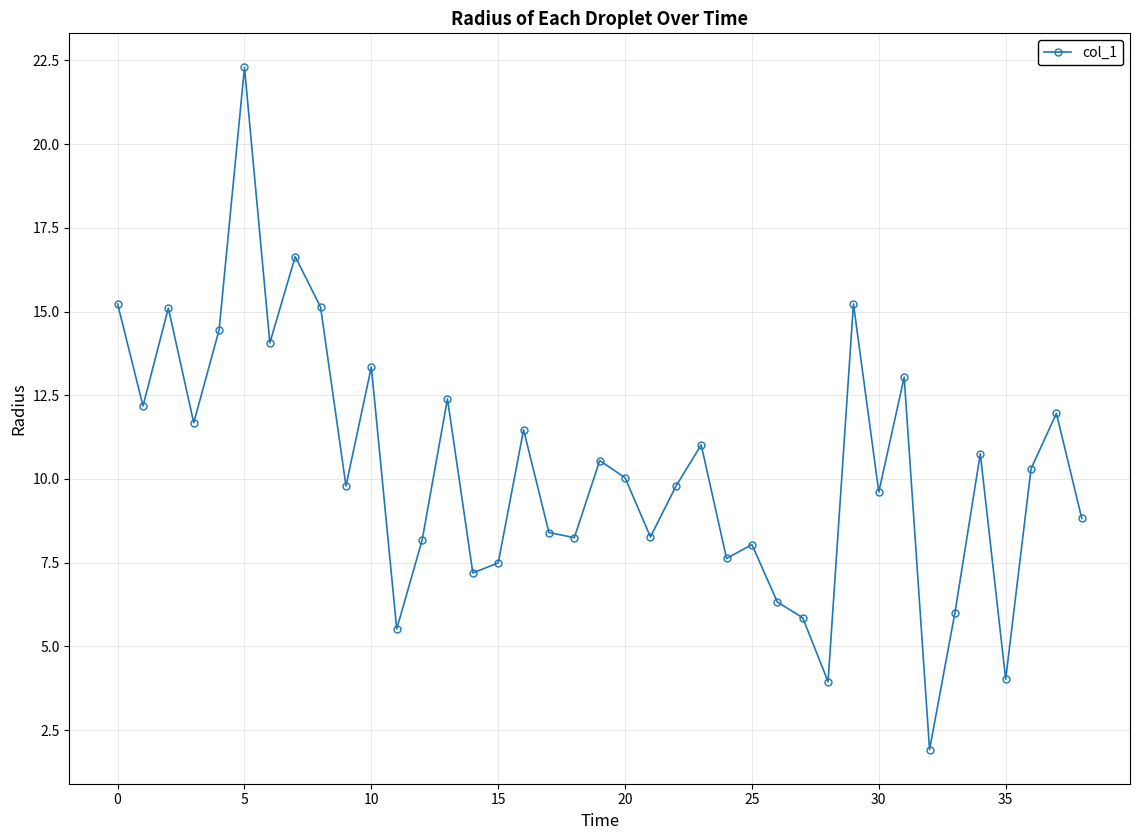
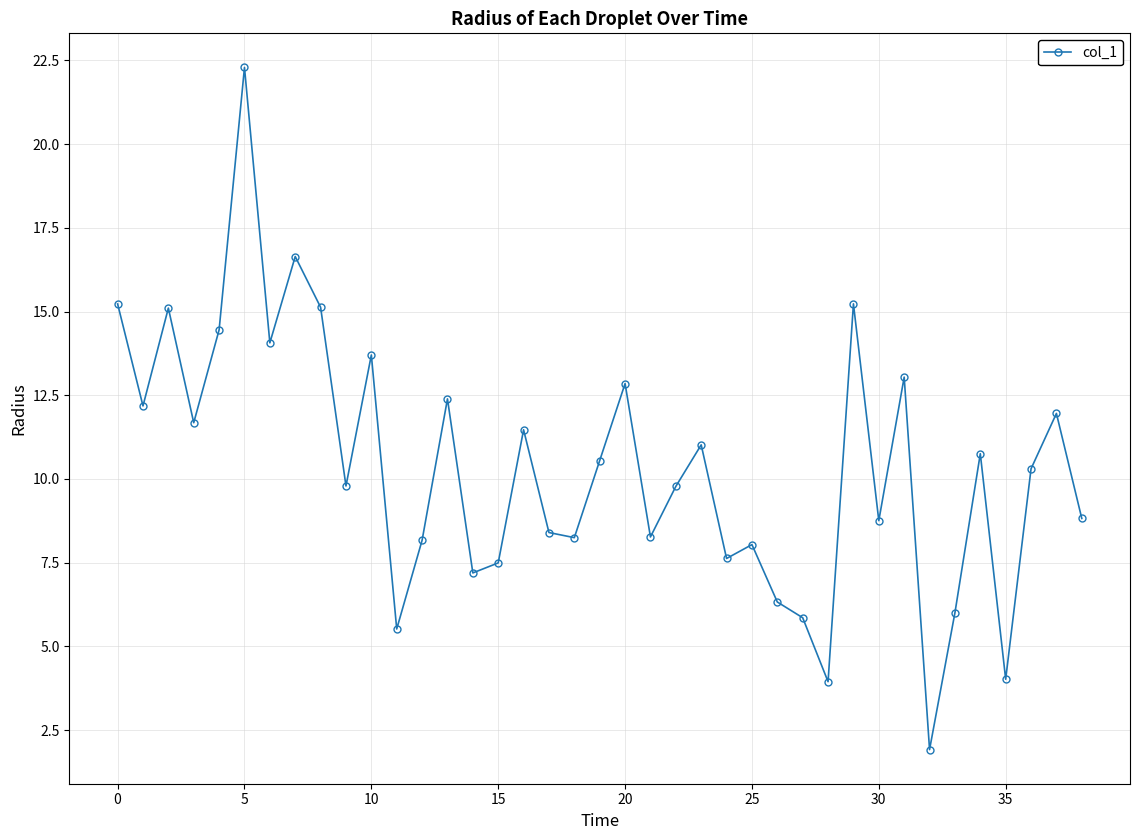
  {
    "0": 15.2,
    "5": 22.3,
-   "10": 13.3,
+   "10": 13.7,
    "15": 7.5,
-   "20": 10.0,
+   "20": 12.8,
    "25": 8.0,
-   "30": 9.6,
+   "30": 8.8,
    "35": 4.0
  }
